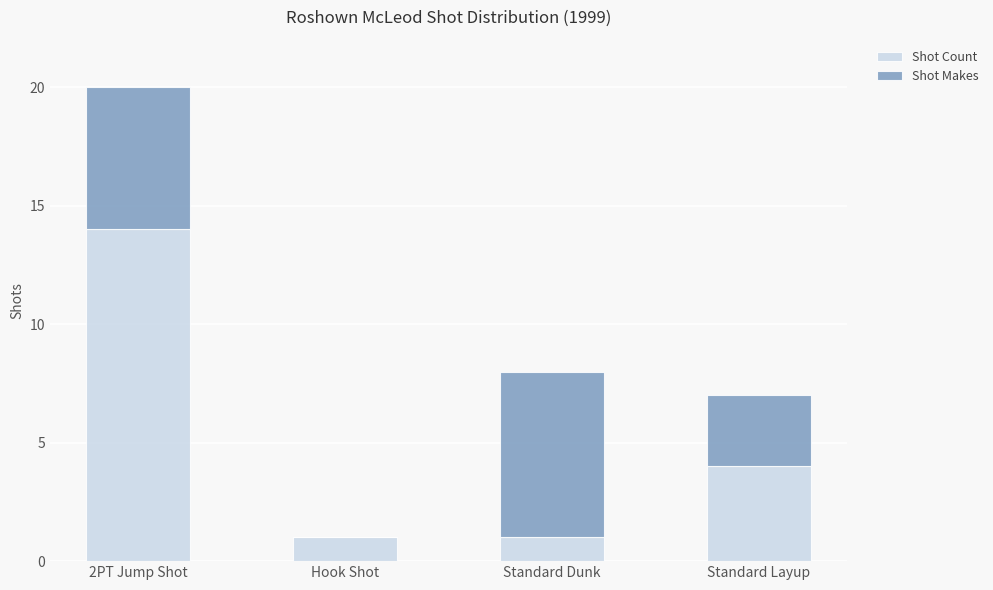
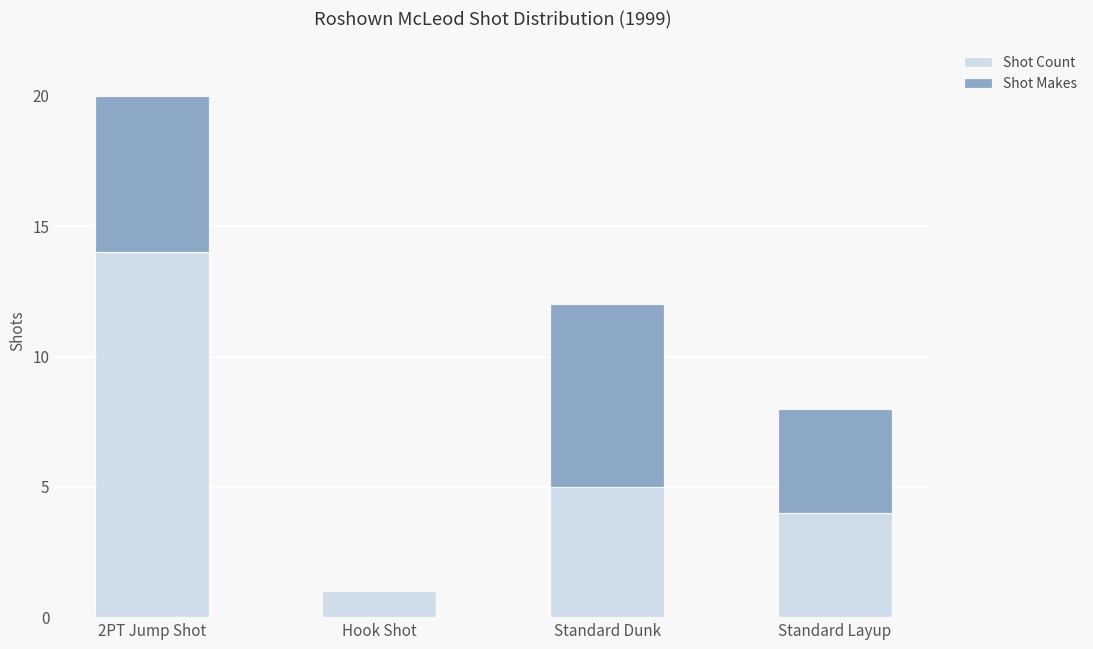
  {
    "Shot Count": {
      "2PT Jump Shot": 14,
      "Hook Shot": 1,
-     "Standard Dunk": 1,
+     "Standard Dunk": 5,
      "Standard Layup": 4
    },
    "Shot Makes": {
      "2PT Jump Shot": 6,
      "Hook Shot": 0,
      "Standard Dunk": 7,
-     "Standard Layup": 3
+     "Standard Layup": 4
    }
  }
